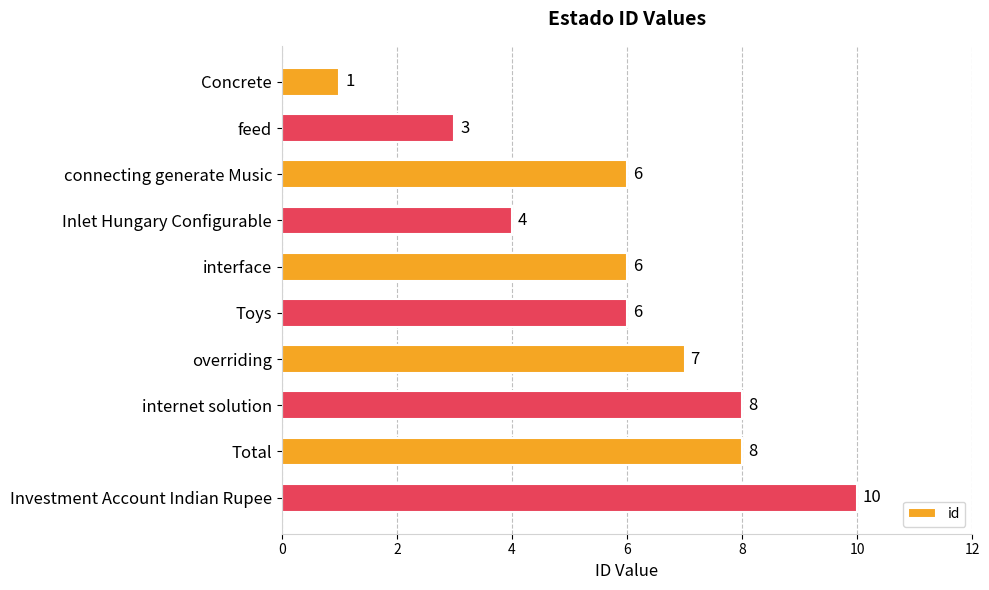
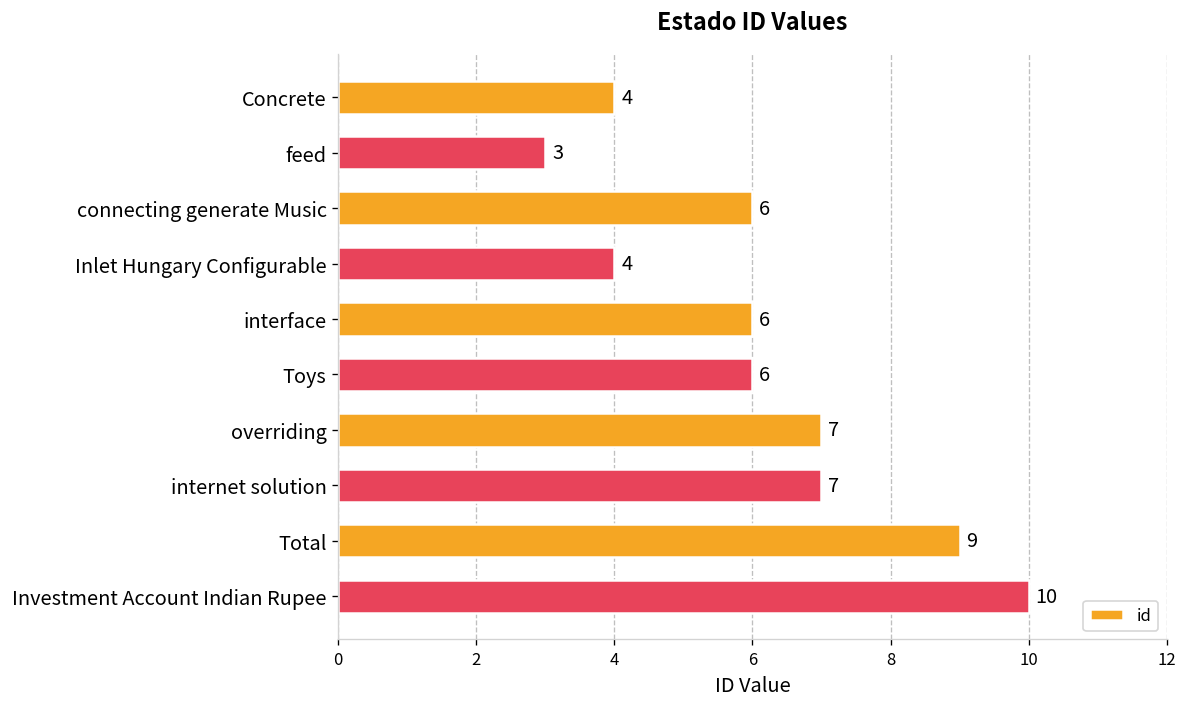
  {
-   "Concrete": 1,
+   "Concrete": 4,
    "feed": 3,
    "connecting generate Music": 6,
    "Inlet Hungary Configurable": 4,
    "interface": 6,
    "Toys": 6,
    "overriding": 7,
-   "internet solution": 8,
-   "Total": 8,
+   "internet solution": 7,
+   "Total": 9,
    "Investment Account Indian Rupee": 10
  }
